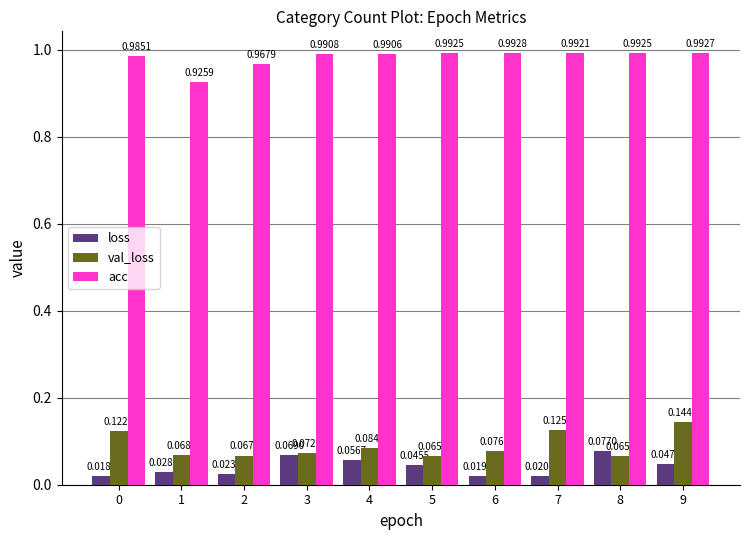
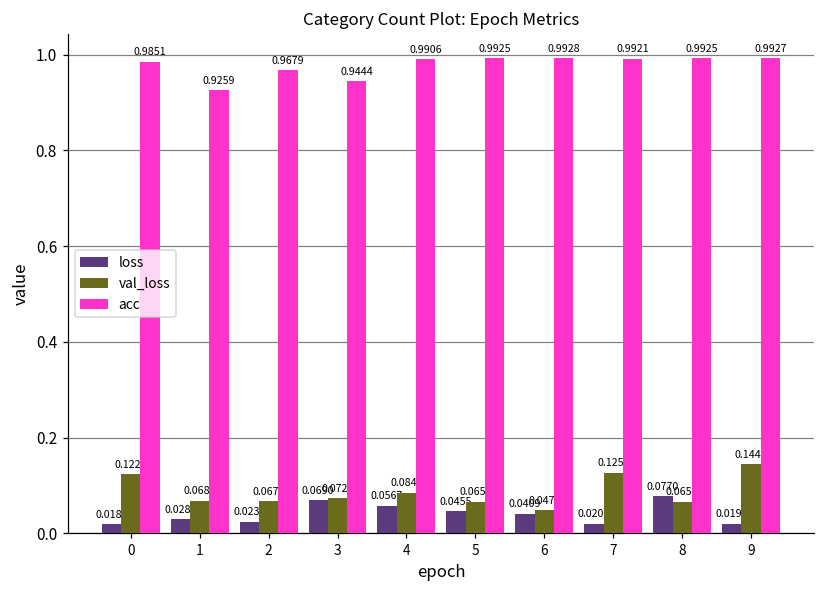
  {
    "loss": {
      "0": 0.0189,
      "1": 0.0288,
      "2": 0.0236,
      "4": 0.0567,
      "5": 0.0455,
-     "6": 0.0196,
+     "6": 0.0409,
      "7": 0.0200,
-     "9": 0.0477
+     "9": 0.0199
    },
    "val_loss": {
      "0": 0.1229,
      "1": 0.0680,
      "2": 0.0670,
      "4": 0.0842,
      "5": 0.0653,
-     "6": 0.0764,
+     "6": 0.0477,
      "7": 0.1259,
      "9": 0.1442
    },
    "acc": {
      "0": 0.9851,
      "1": 0.9259,
      "2": 0.9679,
-     "3": 0.9908,
+     "3": 0.9444,
      "4": 0.9906,
      "5": 0.9925,
      "6": 0.9928,
      "7": 0.9921,
      "8": 0.9925,
      "9": 0.9927
    }
  }
